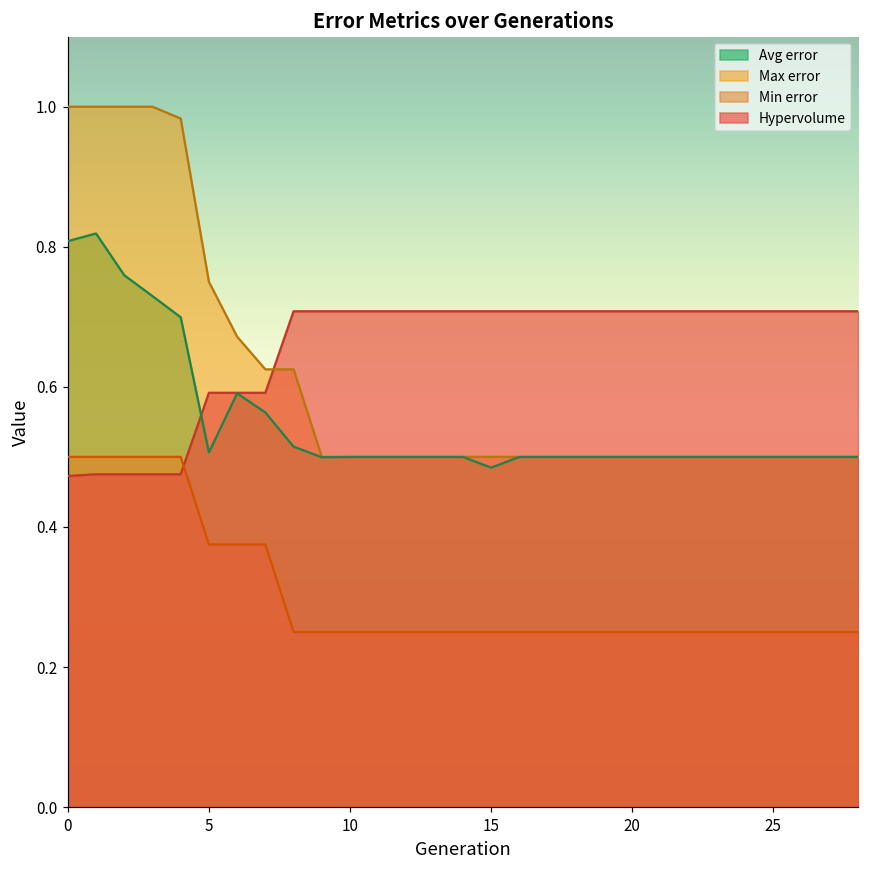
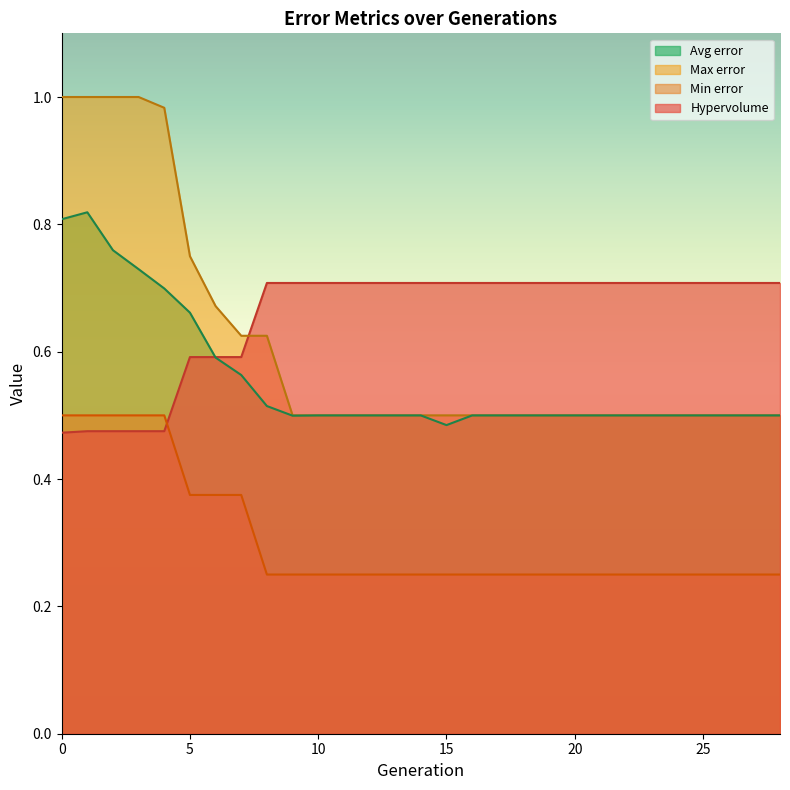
  {
    "Avg error": {
      "0": 0.81,
-     "5": 0.51,
+     "5": 0.66,
      "15": 0.48
    }
  }
